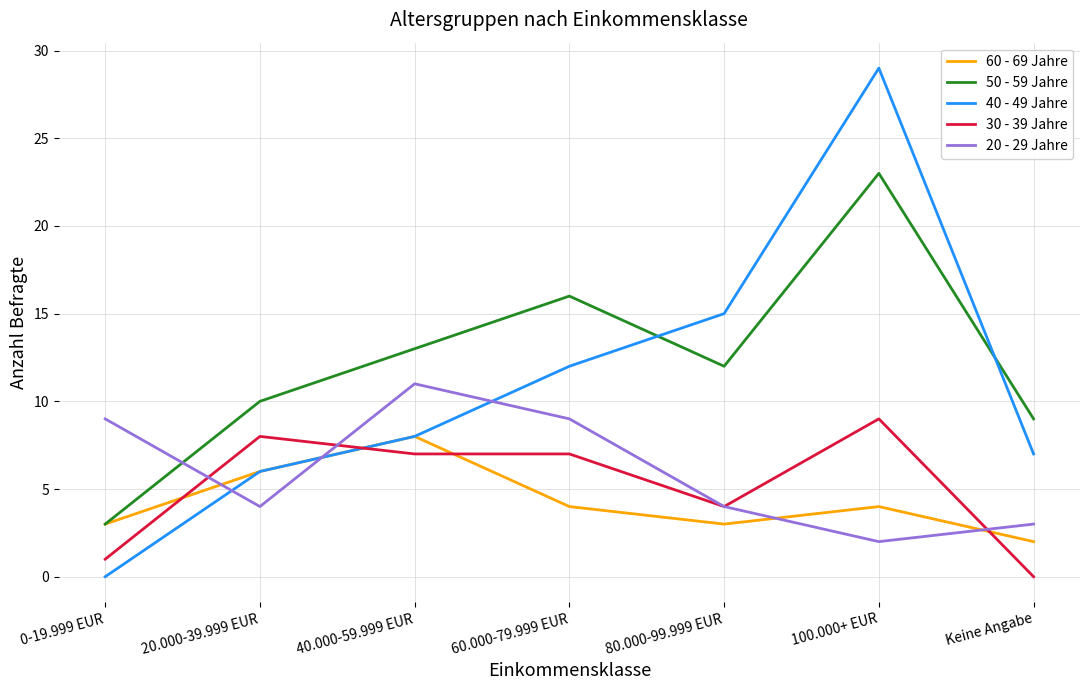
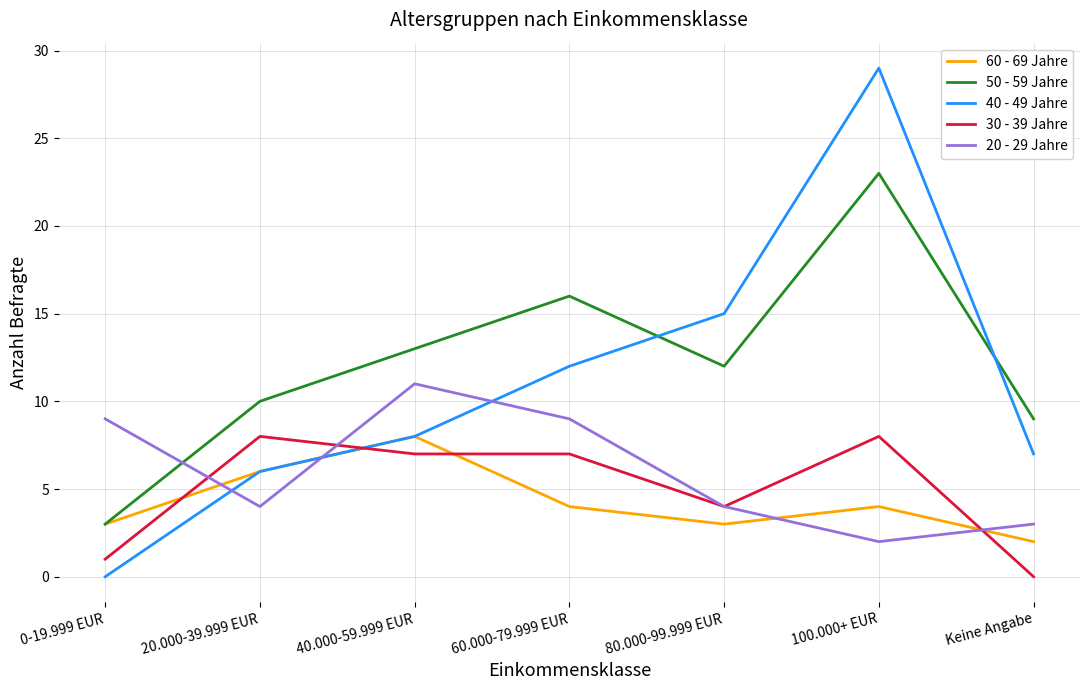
  {
    "60 - 69 Jahre": {
      "60.000-79.999 EUR": 4,
      "80.000-99.999 EUR": 3,
      "100.000+ EUR": 4,
      "Keine Angabe": 2
    },
    "50 - 59 Jahre": {
      "20.000-39.999 EUR": 10,
      "40.000-59.999 EUR": 13,
      "60.000-79.999 EUR": 16,
      "80.000-99.999 EUR": 12,
      "100.000+ EUR": 23,
      "Keine Angabe": 9
    },
    "40 - 49 Jahre": {
      "0-19.999 EUR": 0,
      "60.000-79.999 EUR": 12,
      "80.000-99.999 EUR": 15,
      "100.000+ EUR": 29,
      "Keine Angabe": 7
    },
    "30 - 39 Jahre": {
      "0-19.999 EUR": 1,
      "20.000-39.999 EUR": 8,
      "40.000-59.999 EUR": 7,
      "60.000-79.999 EUR": 7,
-     "100.000+ EUR": 9,
+     "100.000+ EUR": 8,
      "Keine Angabe": 0
    },
    "20 - 29 Jahre": {
      "0-19.999 EUR": 9,
      "20.000-39.999 EUR": 4,
      "40.000-59.999 EUR": 11,
      "60.000-79.999 EUR": 9,
      "100.000+ EUR": 2,
      "Keine Angabe": 3
    }
  }
